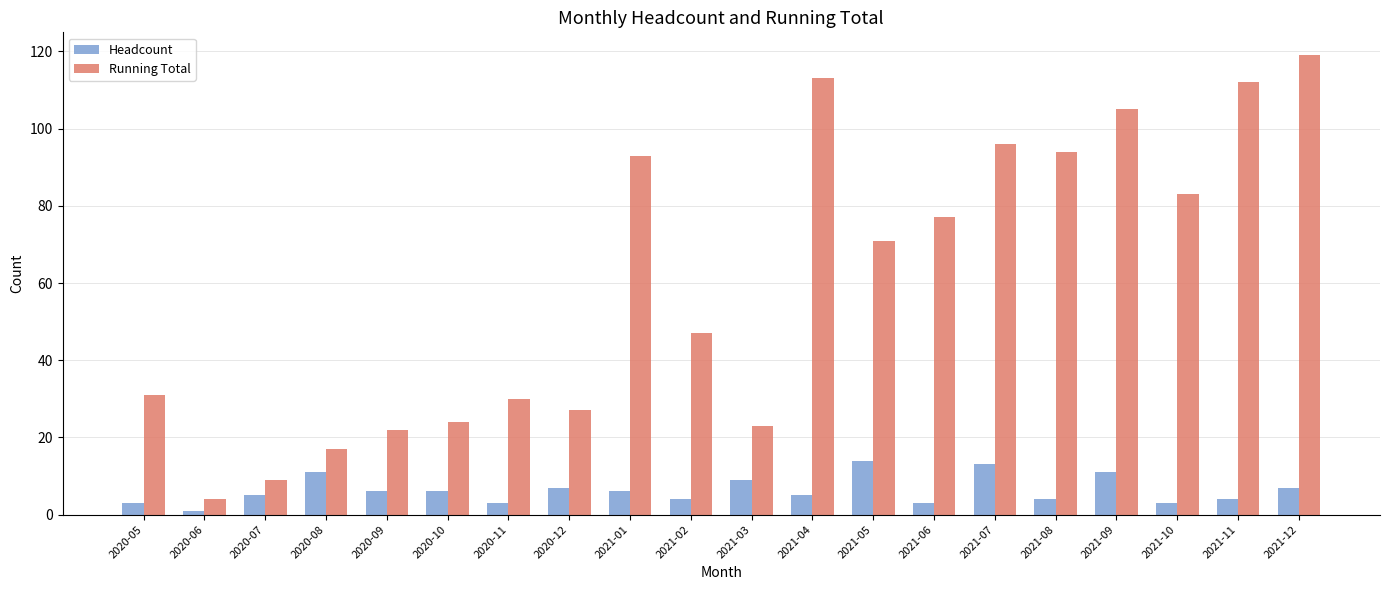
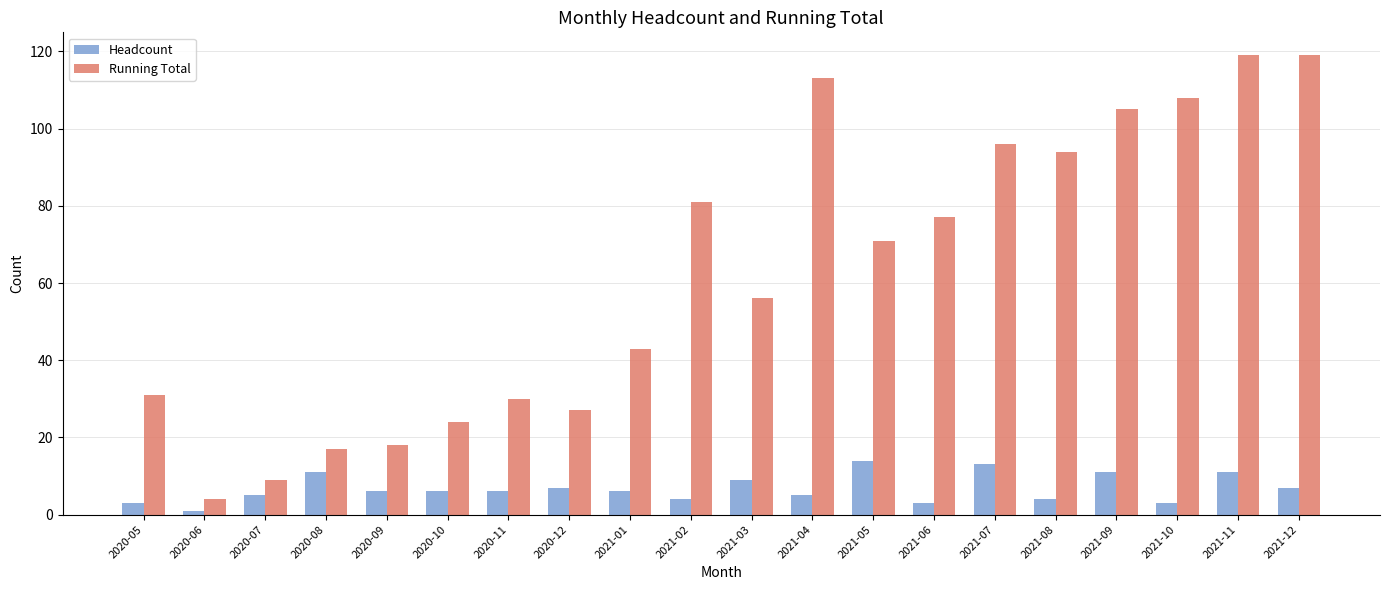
  {
    "Headcount": {
      "2020-05": 3,
      "2020-06": 1,
      "2020-07": 5,
      "2020-08": 11,
      "2020-09": 6,
      "2020-10": 6,
-     "2020-11": 3,
+     "2020-11": 6,
      "2020-12": 7,
      "2021-01": 6,
      "2021-02": 4,
      "2021-03": 9,
      "2021-04": 5,
      "2021-05": 14,
      "2021-06": 3,
      "2021-07": 13,
      "2021-08": 4,
      "2021-09": 11,
      "2021-10": 3,
-     "2021-11": 4,
+     "2021-11": 11,
      "2021-12": 7
    },
    "Running Total": {
      "2020-05": 31,
      "2020-06": 4,
      "2020-07": 9,
      "2020-08": 17,
-     "2020-09": 22,
+     "2020-09": 18,
      "2020-10": 24,
      "2020-11": 30,
      "2020-12": 27,
-     "2021-01": 93,
-     "2021-02": 47,
-     "2021-03": 23,
+     "2021-01": 43,
+     "2021-02": 81,
+     "2021-03": 56,
      "2021-04": 113,
      "2021-05": 71,
      "2021-06": 77,
      "2021-07": 96,
      "2021-08": 94,
      "2021-09": 105,
-     "2021-10": 83,
-     "2021-11": 112,
+     "2021-10": 108,
+     "2021-11": 119,
      "2021-12": 119
    }
  }
